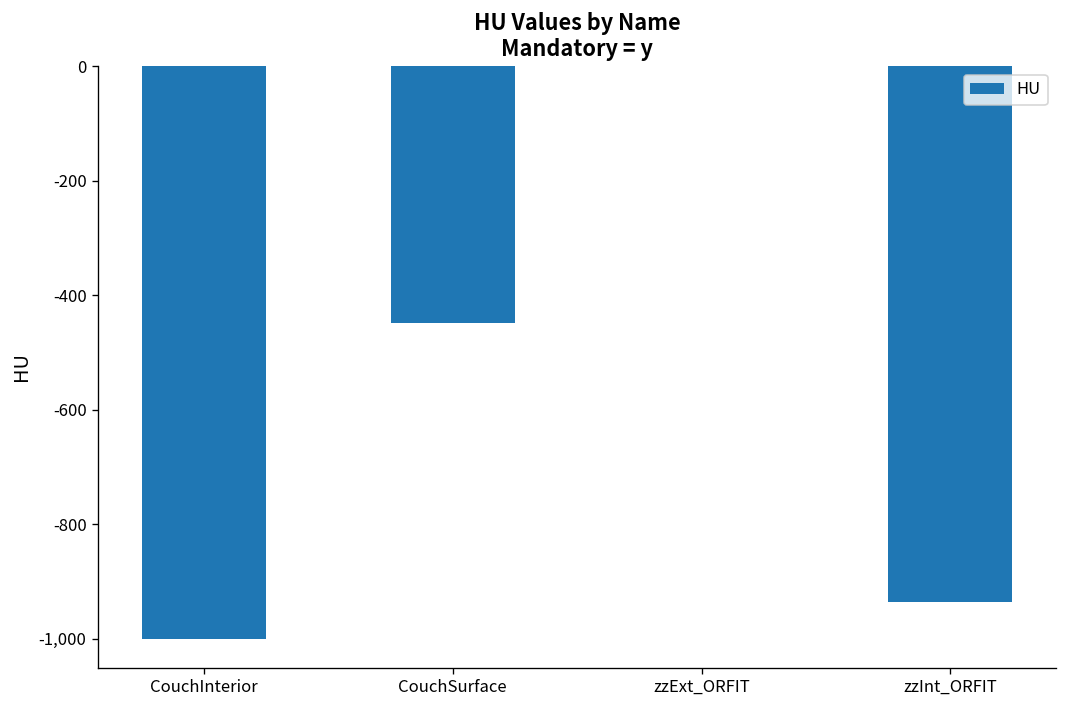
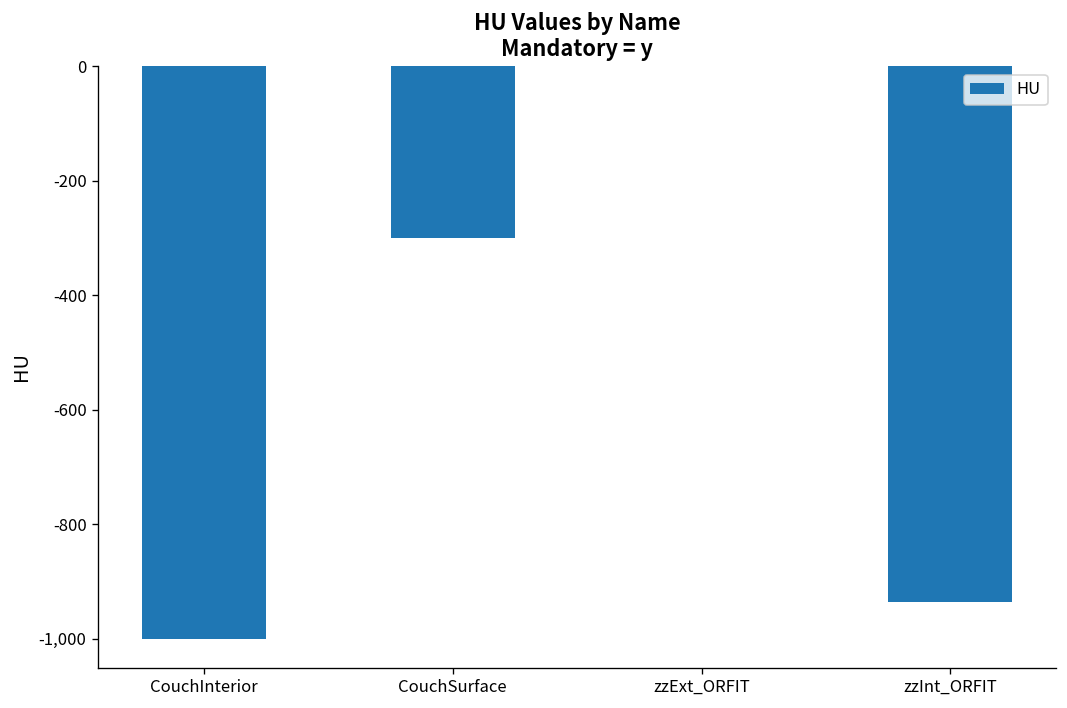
  {
    "CouchInterior": "-1,000",
-   "CouchSurface": "-450",
+   "CouchSurface": "-300",
    "zzExt_ORFIT": "0",
    "zzInt_ORFIT": "-940"
  }
